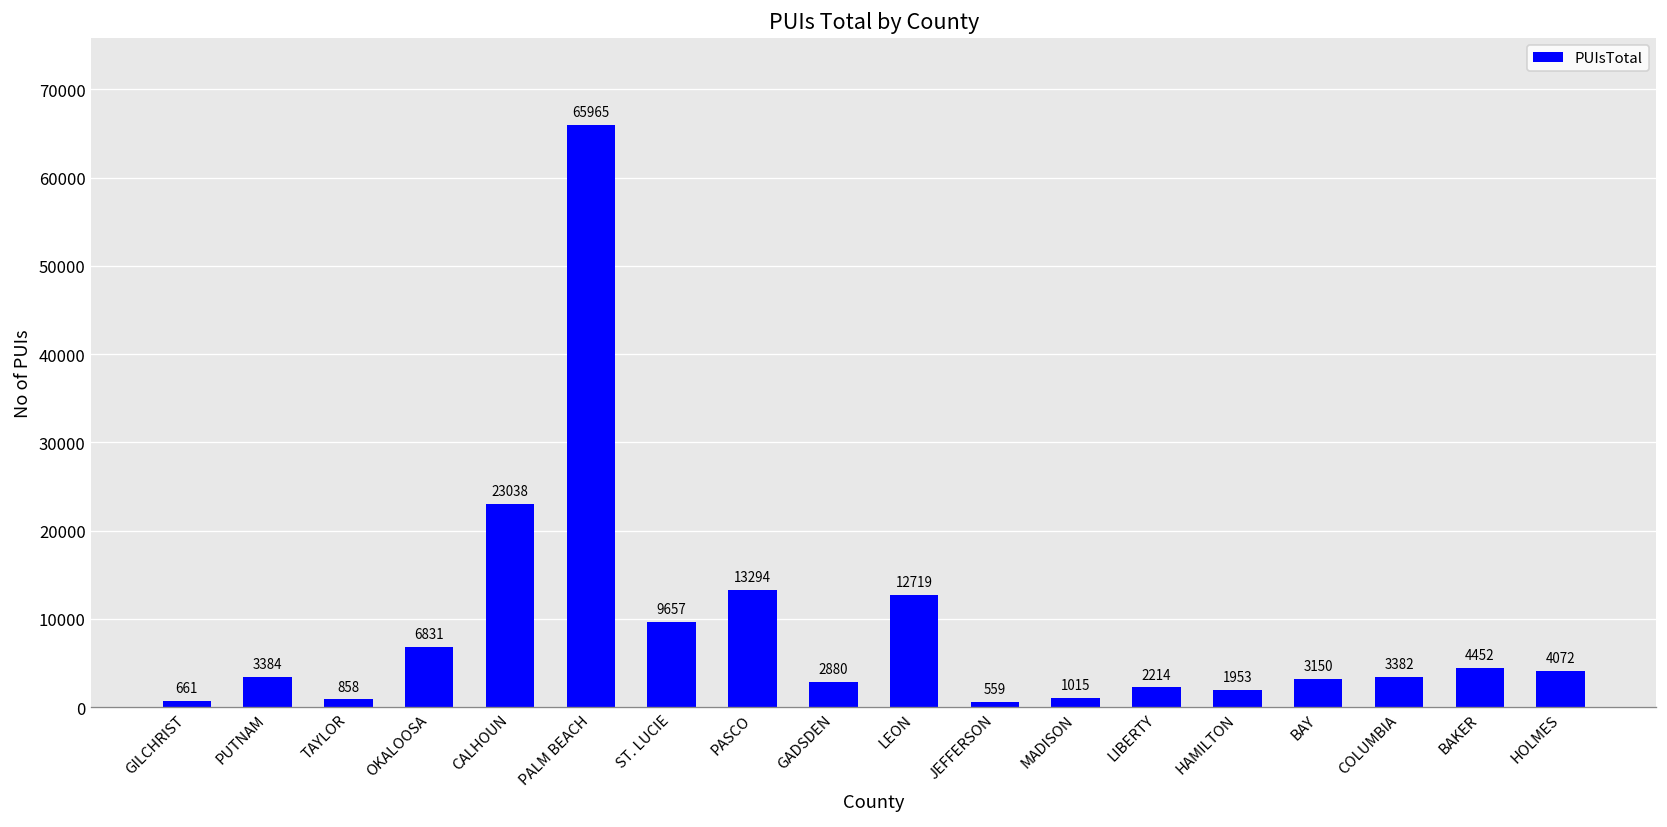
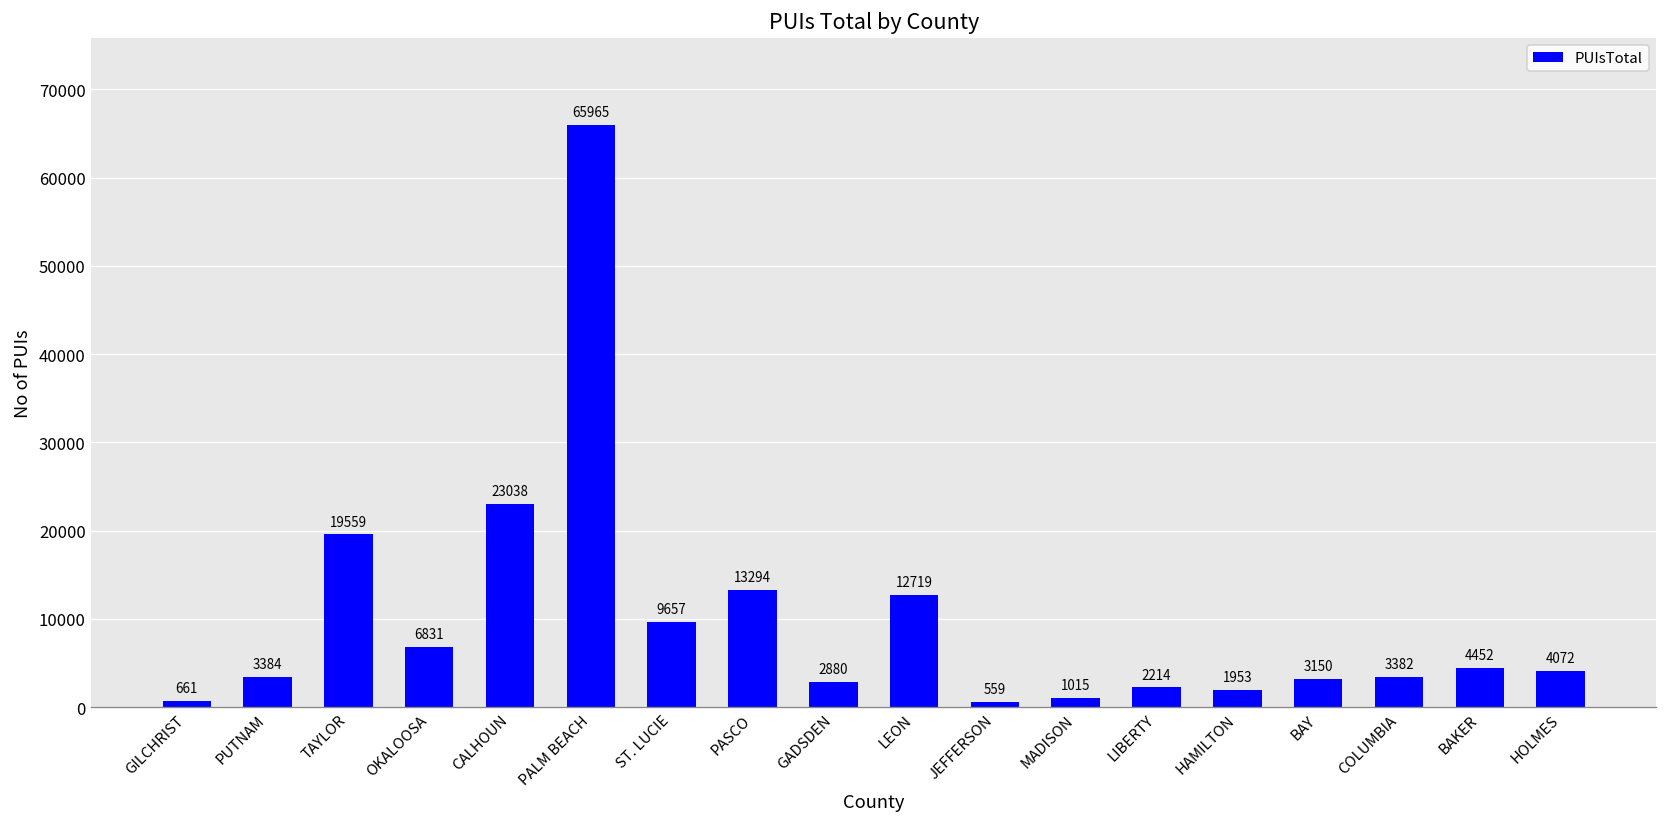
  {
    "GILCHRIST": 661,
    "PUTNAM": 3384,
-   "TAYLOR": 858,
+   "TAYLOR": 19559,
    "OKALOOSA": 6831,
    "CALHOUN": 23038,
    "PALM BEACH": 65965,
    "ST. LUCIE": 9657,
    "PASCO": 13294,
    "GADSDEN": 2880,
    "LEON": 12719,
    "JEFFERSON": 559,
    "MADISON": 1015,
    "LIBERTY": 2214,
    "HAMILTON": 1953,
    "BAY": 3150,
    "COLUMBIA": 3382,
    "BAKER": 4452,
    "HOLMES": 4072
  }
